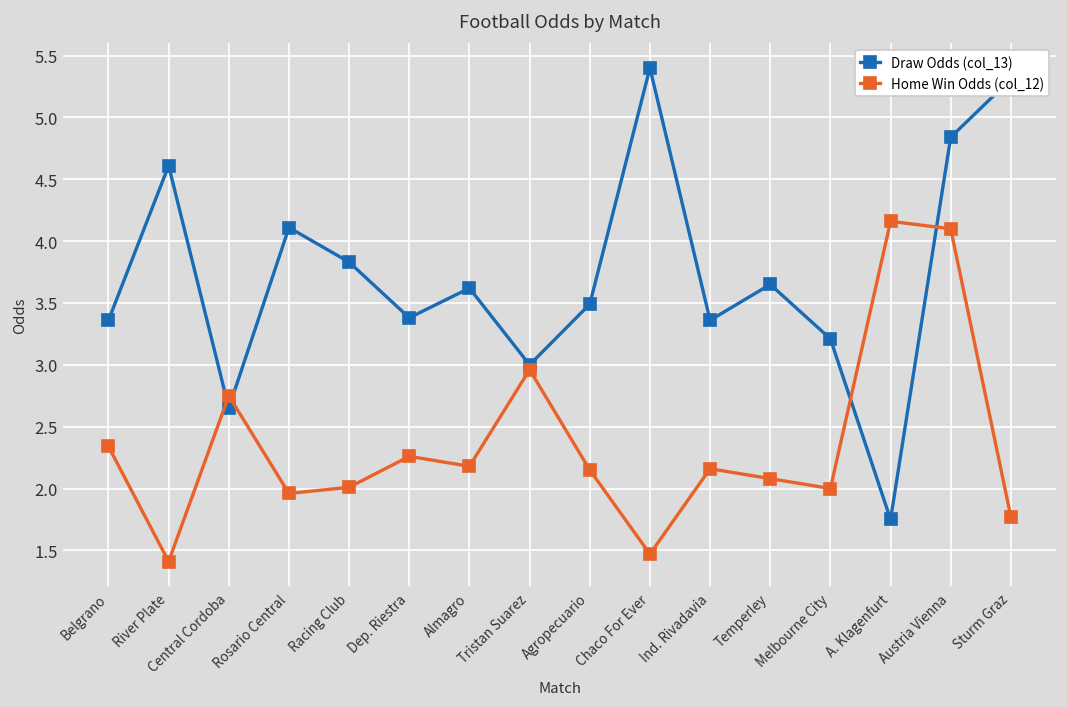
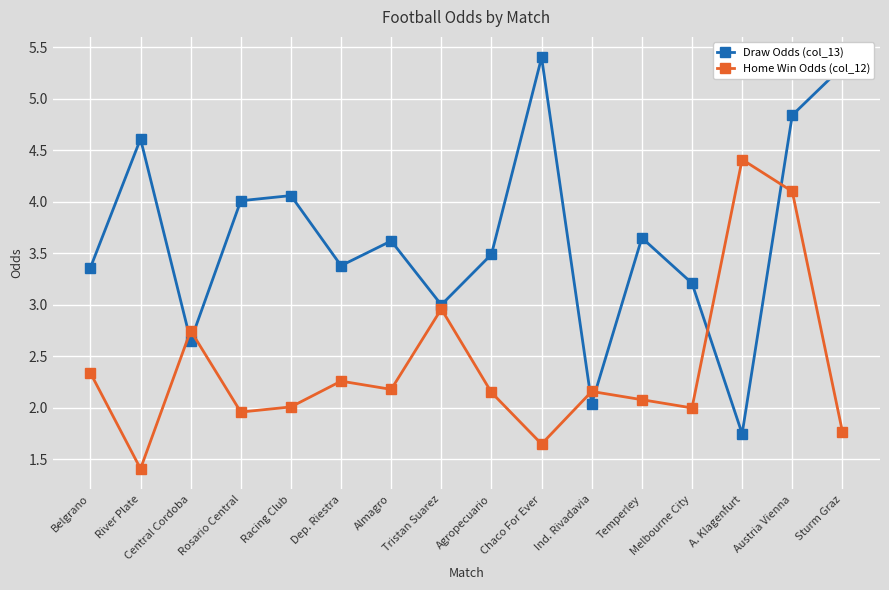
  {
    "Draw Odds (col_13)": {
      "Belgrano": 3.36,
      "River Plate": 4.61,
      "Central Cordoba": 2.65,
-     "Rosario Central": 4.11,
-     "Racing Club": 3.83,
+     "Rosario Central": 4.01,
+     "Racing Club": 4.06,
      "Dep. Riestra": 3.38,
      "Almagro": 3.62,
      "Tristan Suarez": 3.00,
      "Agropecuario": 3.49,
      "Chaco For Ever": 5.40,
-     "Ind. Rivadavia": 3.36,
+     "Ind. Rivadavia": 2.04,
      "Temperley": 3.65,
      "Melbourne City": 3.21,
      "A. Klagenfurt": 1.75,
      "Austria Vienna": 4.84
    },
    "Home Win Odds (col_12)": {
      "Belgrano": 2.34,
      "River Plate": 1.41,
      "Central Cordoba": 2.75,
      "Rosario Central": 1.96,
      "Racing Club": 2.01,
      "Dep. Riestra": 2.26,
      "Almagro": 2.18,
      "Tristan Suarez": 2.96,
      "Agropecuario": 2.15,
-     "Chaco For Ever": 1.47,
+     "Chaco For Ever": 1.65,
      "Ind. Rivadavia": 2.16,
      "Temperley": 2.08,
      "Melbourne City": 2.00,
-     "A. Klagenfurt": 4.16,
+     "A. Klagenfurt": 4.41,
      "Austria Vienna": 4.10,
      "Sturm Graz": 1.77
    }
  }
